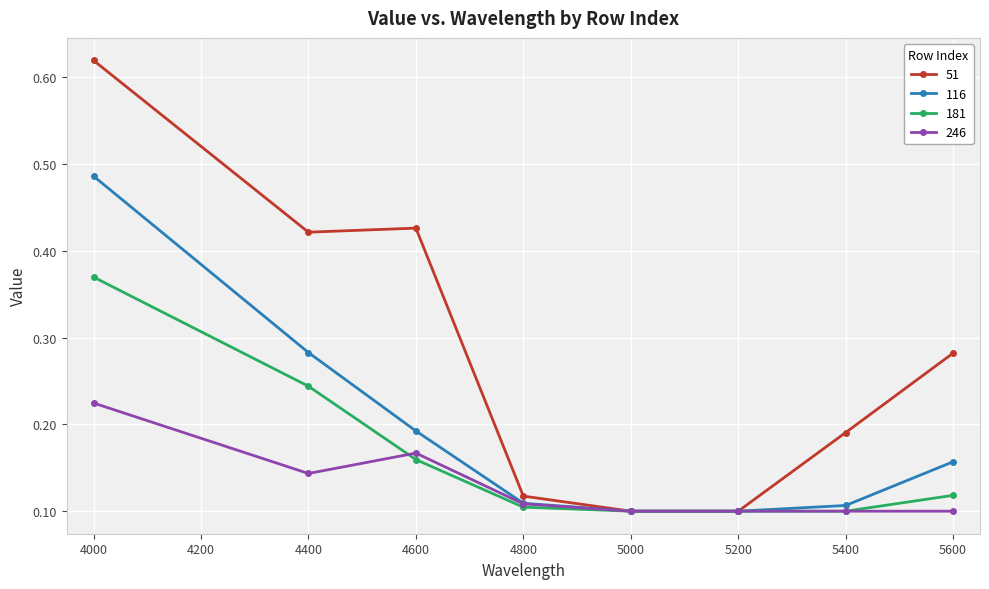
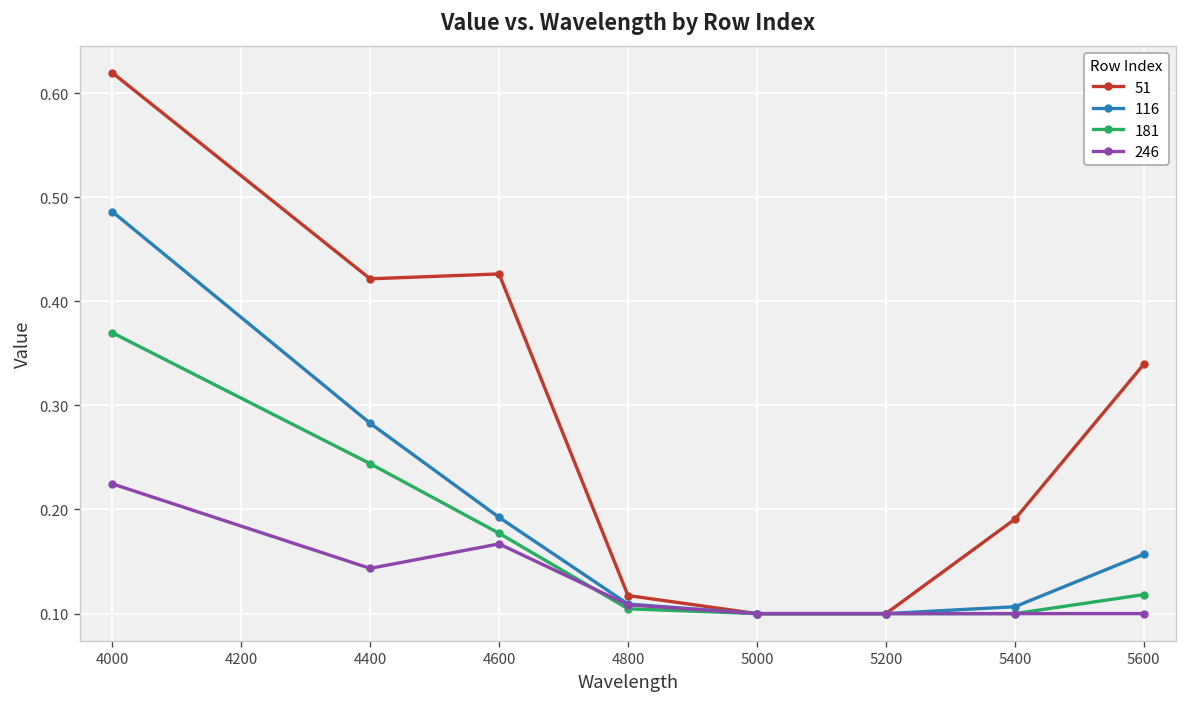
  {
    "51": {
      "4000": 0.62,
      "4400": 0.42,
      "4600": 0.43,
      "4800": 0.12,
      "5400": 0.19,
-     "5600": 0.28
+     "5600": 0.34
    },
    "116": {
      "4000": 0.49,
      "4400": 0.28,
      "4600": 0.19,
      "5400": 0.11,
      "5600": 0.16
    },
    "181": {
      "4000": 0.37,
      "4400": 0.24,
-     "4600": 0.16,
+     "4600": 0.18,
      "4800": 0.10,
      "5600": 0.12
    },
    "246": {
      "4000": 0.22,
      "4400": 0.14,
      "4600": 0.17,
      "5600": 0.10
    }
  }
